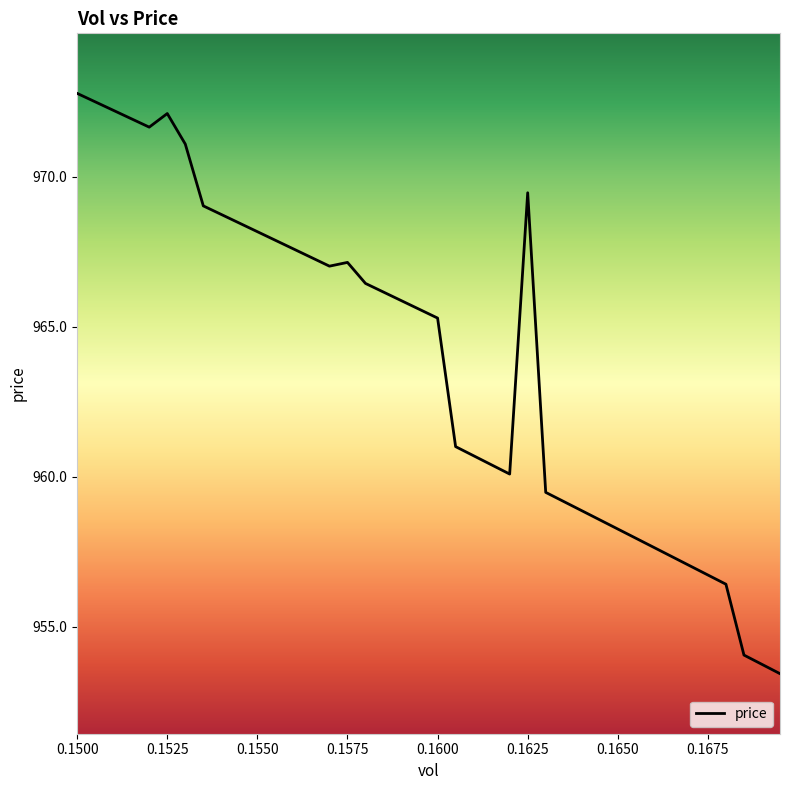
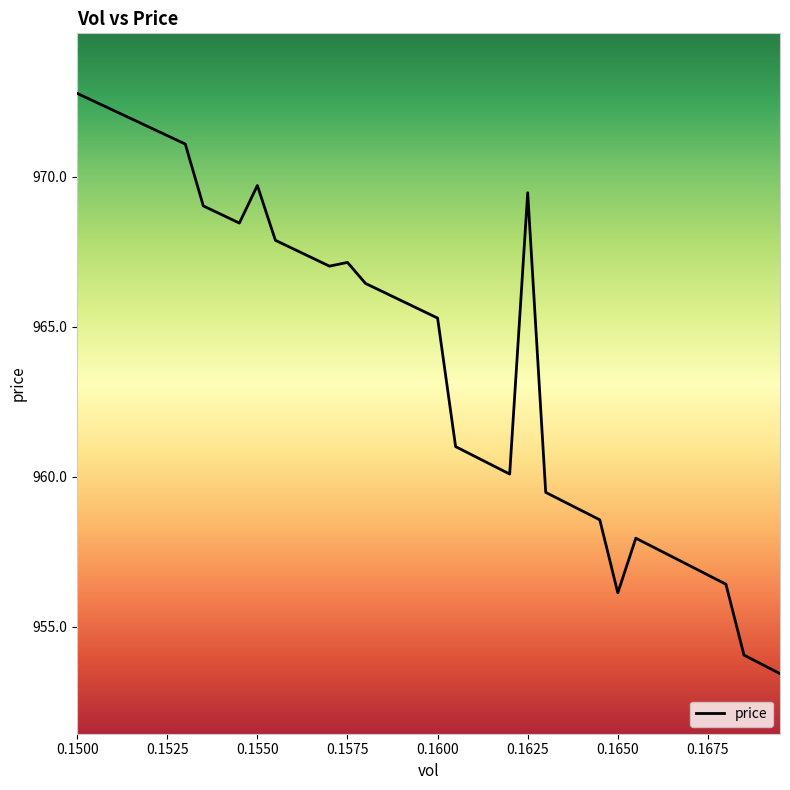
  {
    "0.1500": 972.8,
-   "0.1525": 972.1,
-   "0.1550": 968.2,
+   "0.1525": 971.4,
+   "0.1550": 969.7,
    "0.1575": 967.1,
    "0.1600": 965.3,
    "0.1625": 969.5,
-   "0.1650": 958.3,
+   "0.1650": 956.1,
    "0.1675": 956.7
  }
